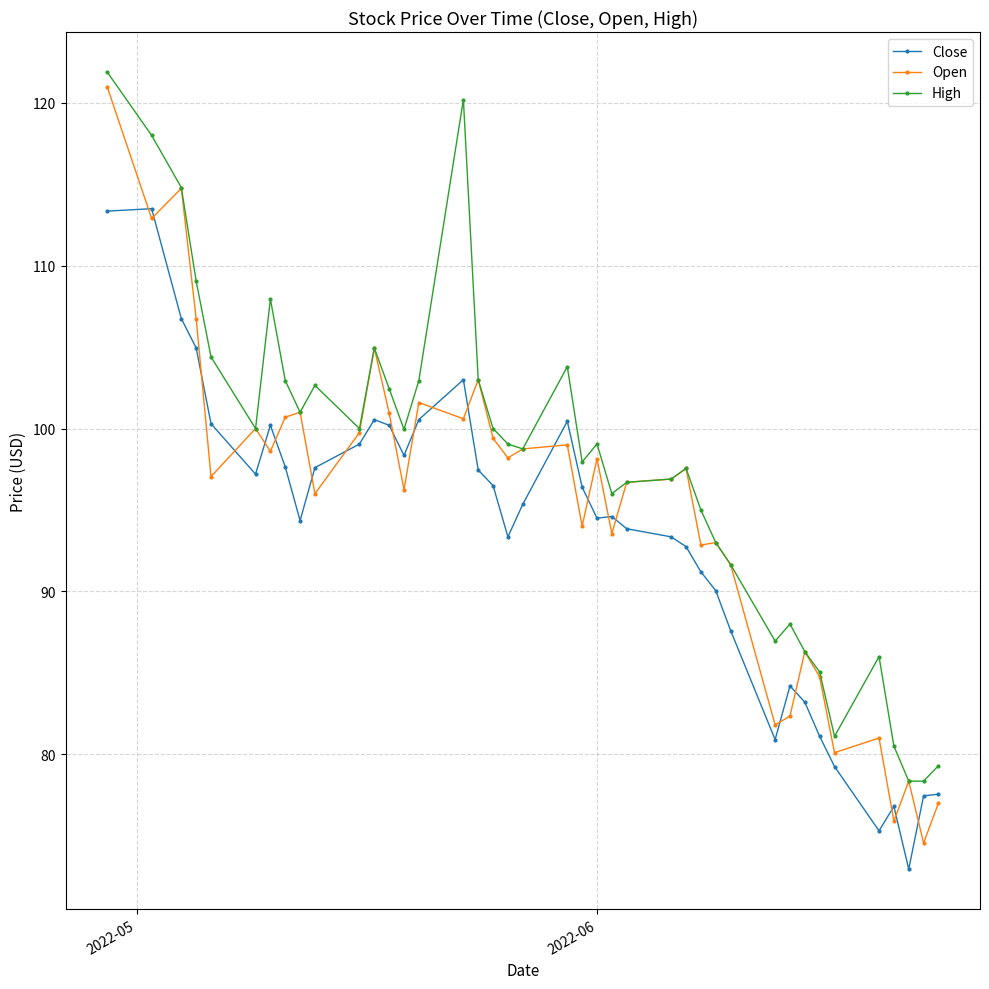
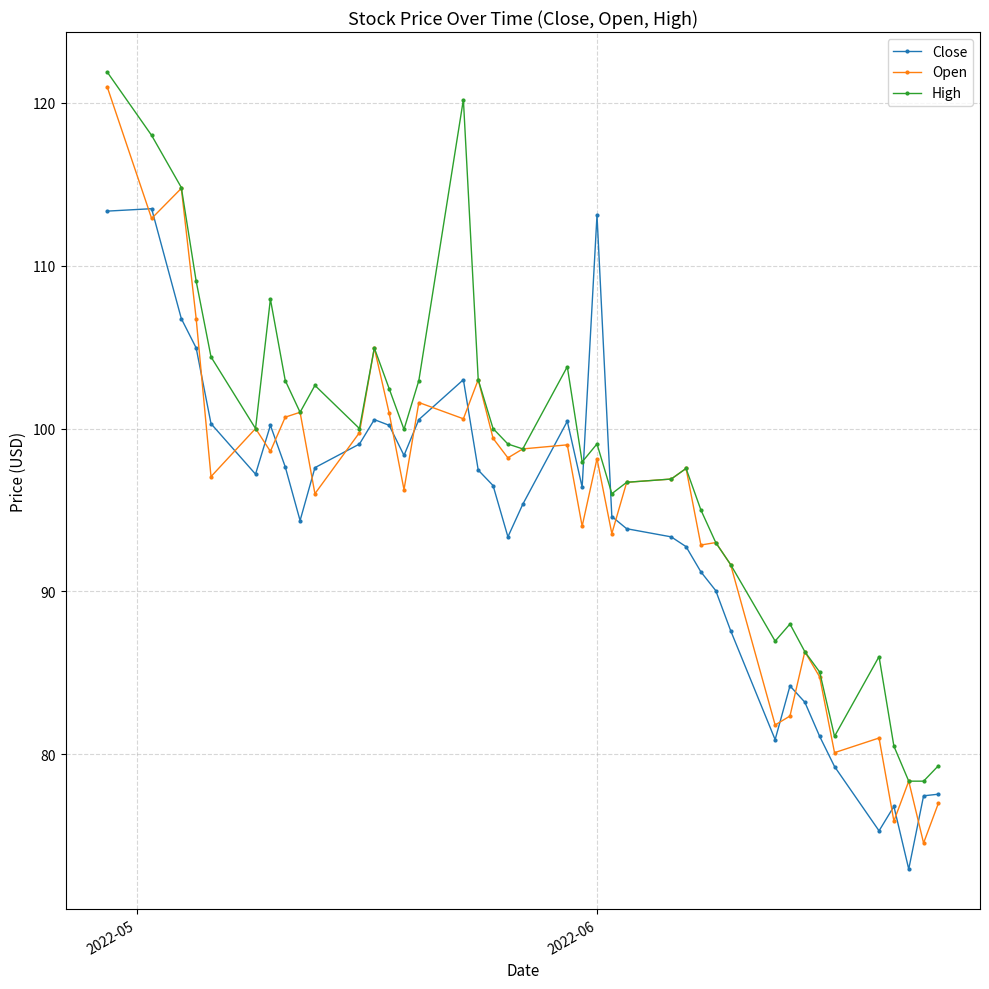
  {
    "Close": {
-     "2022-06": 94.5
+     "2022-06": 113.1
    },
    "Open": {
      "2022-06": 98.2
    },
    "High": {
      "2022-06": 99.1
    }
  }
